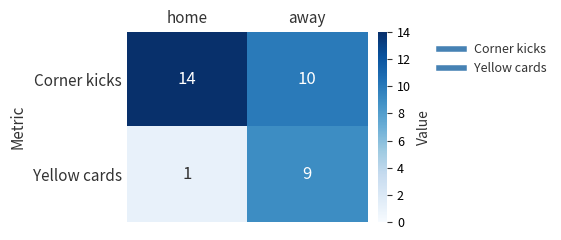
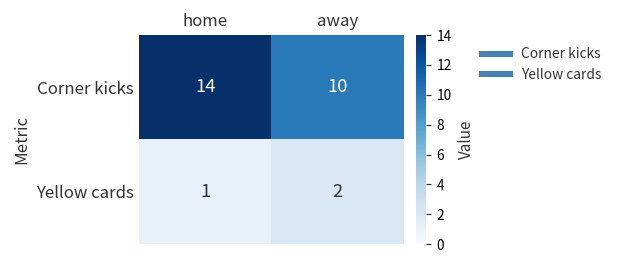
  {
    "Corner kicks": {
      "home": 14,
      "away": 10
    },
    "Yellow cards": {
      "home": 1,
-     "away": 9
+     "away": 2
    }
  }
